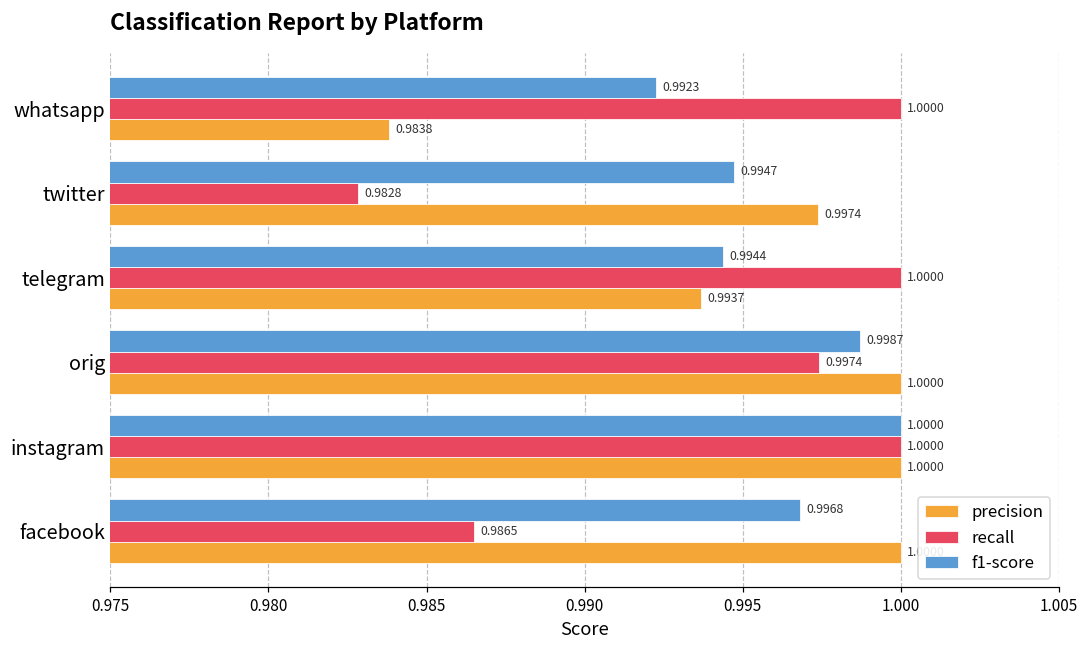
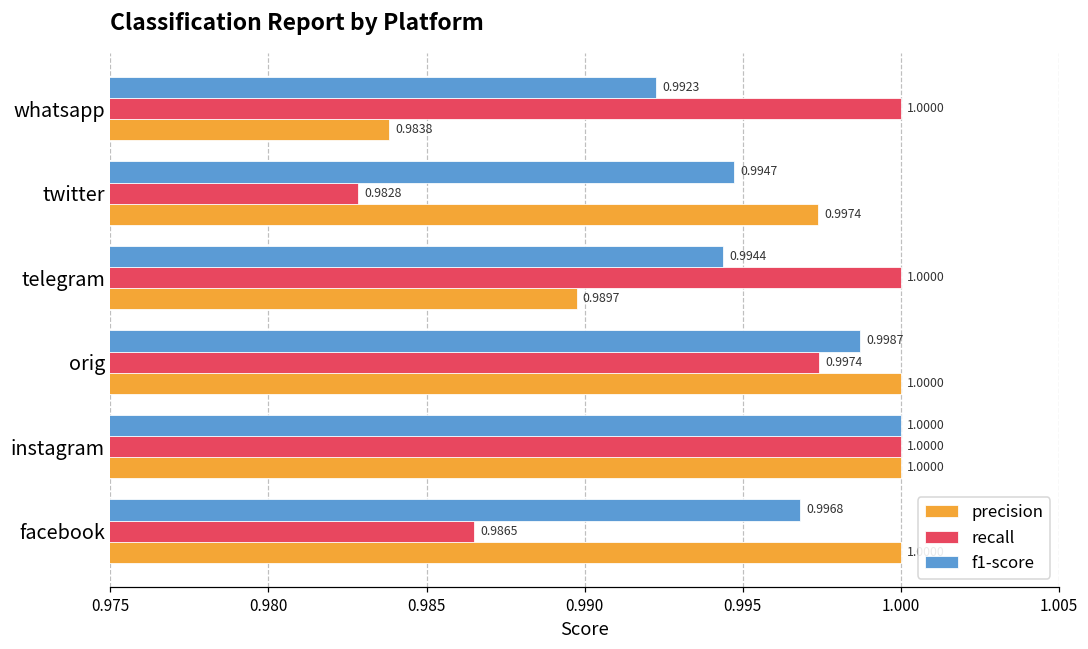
  {
    "precision": {
      "whatsapp": 0.9838,
      "twitter": 0.9974,
-     "telegram": 0.9937,
+     "telegram": 0.9897,
      "orig": 1.0000,
      "instagram": 1.0000
    },
    "recall": {
      "whatsapp": 1.0000,
      "twitter": 0.9828,
      "telegram": 1.0000,
      "orig": 0.9974,
      "instagram": 1.0000,
      "facebook": 0.9865
    },
    "f1-score": {
      "whatsapp": 0.9923,
      "twitter": 0.9947,
      "telegram": 0.9944,
      "orig": 0.9987,
      "instagram": 1.0000,
      "facebook": 0.9968
    }
  }
